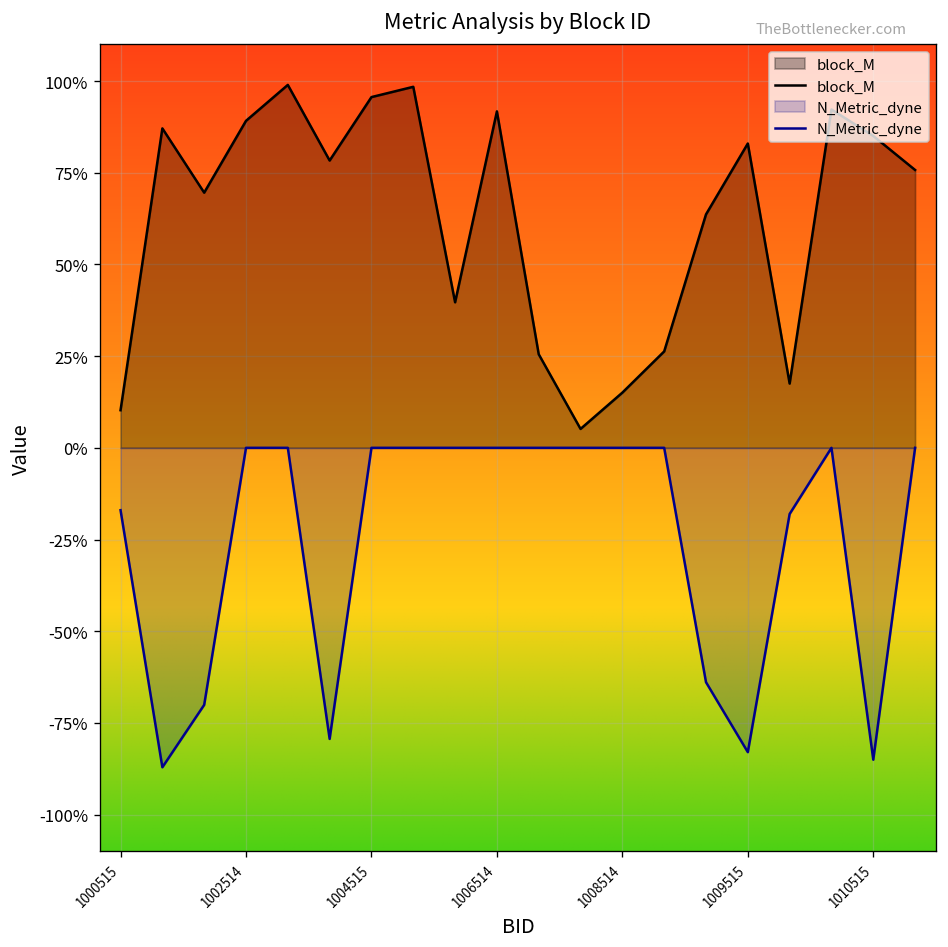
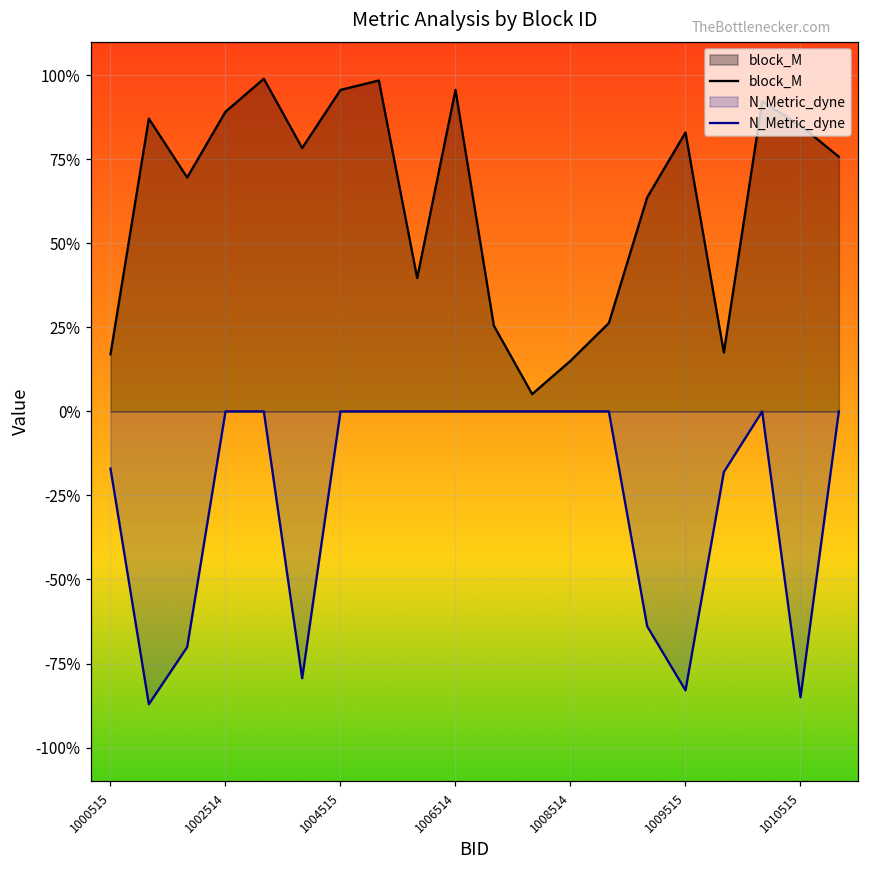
  {
    "block_M": {
-     "1000515": "10%",
+     "1000515": "17%",
      "1002514": "89%",
      "1004515": "96%",
-     "1006514": "92%",
+     "1006514": "96%",
      "1008514": "15%",
      "1009515": "83%"
    }
  }
